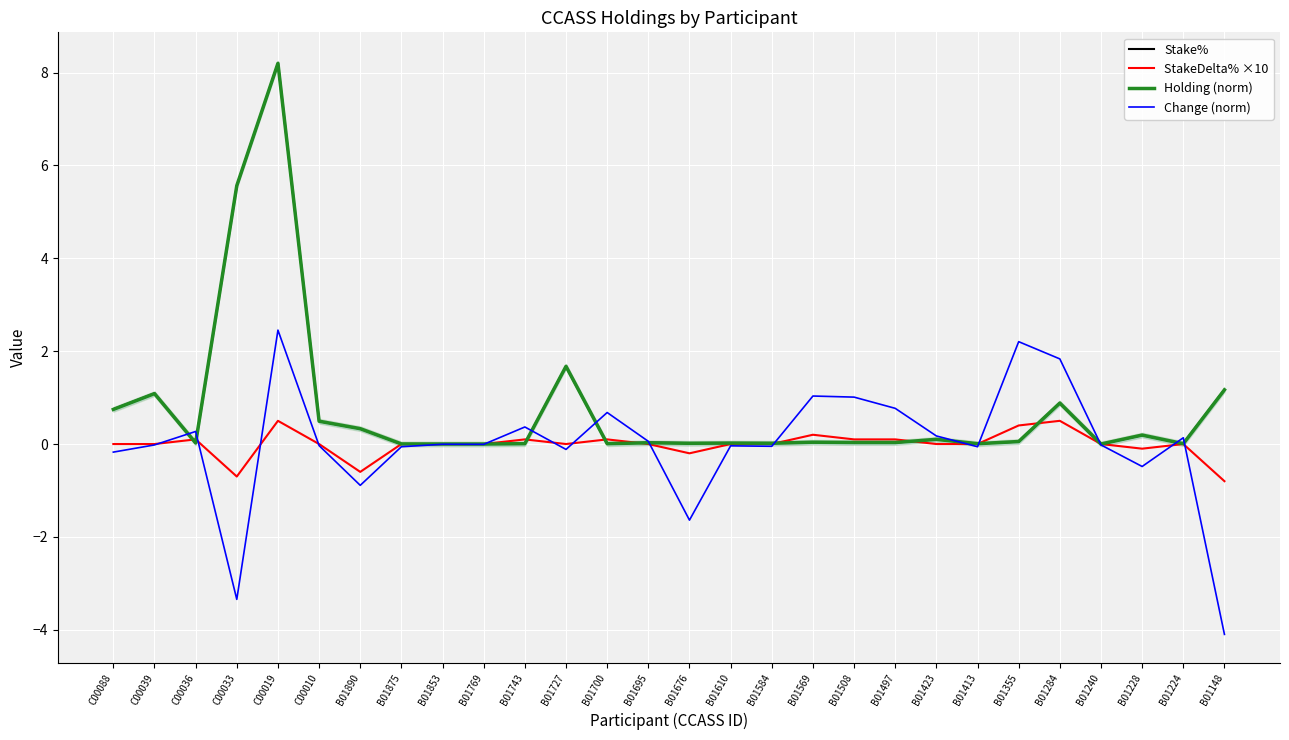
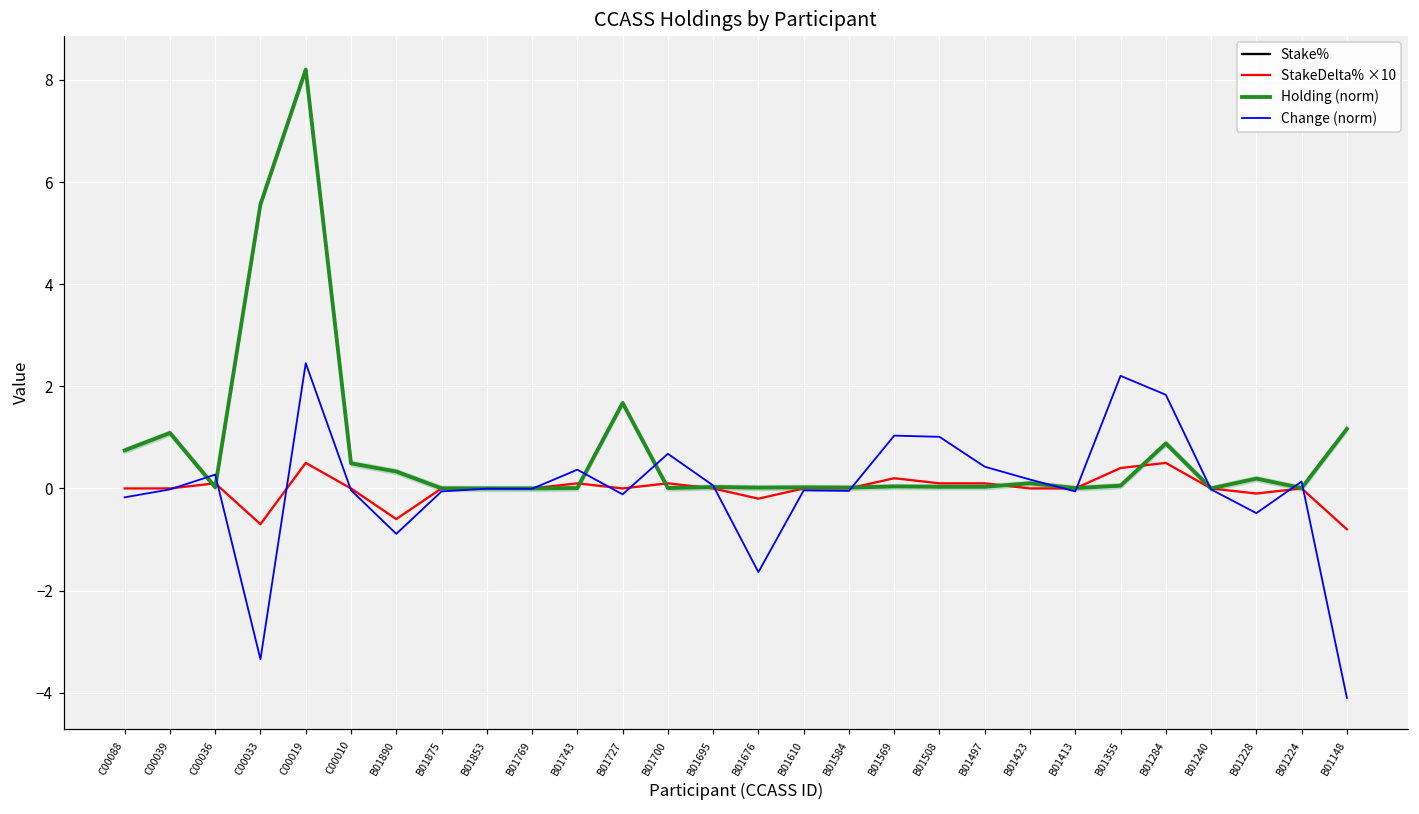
  {
    "StakeDelta% ×10": {
      "C00088": 0.0,
      "C00033": -0.7,
      "C00019": 0.5,
      "B01890": -0.6,
      "B01727": 0.0,
      "B01676": -0.2,
      "B01569": 0.2,
      "B01423": 0.0,
      "B01355": 0.4,
      "B01284": 0.5,
      "B01228": -0.1,
      "B01148": -0.8
    },
    "Change (norm)": {
      "C00088": -0.2,
      "C00036": 0.3,
      "C00033": -3.3,
      "C00019": 2.5,
      "B01890": -0.9,
      "B01875": -0.1,
      "B01743": 0.4,
      "B01727": -0.1,
      "B01700": 0.7,
      "B01676": -1.6,
      "B01569": 1.0,
      "B01508": 1.0,
-     "B01497": 0.8,
+     "B01497": 0.4,
      "B01413": -0.1,
      "B01355": 2.2,
      "B01284": 1.8,
      "B01228": -0.5,
      "B01224": 0.1,
      "B01148": -4.1
    }
  }
